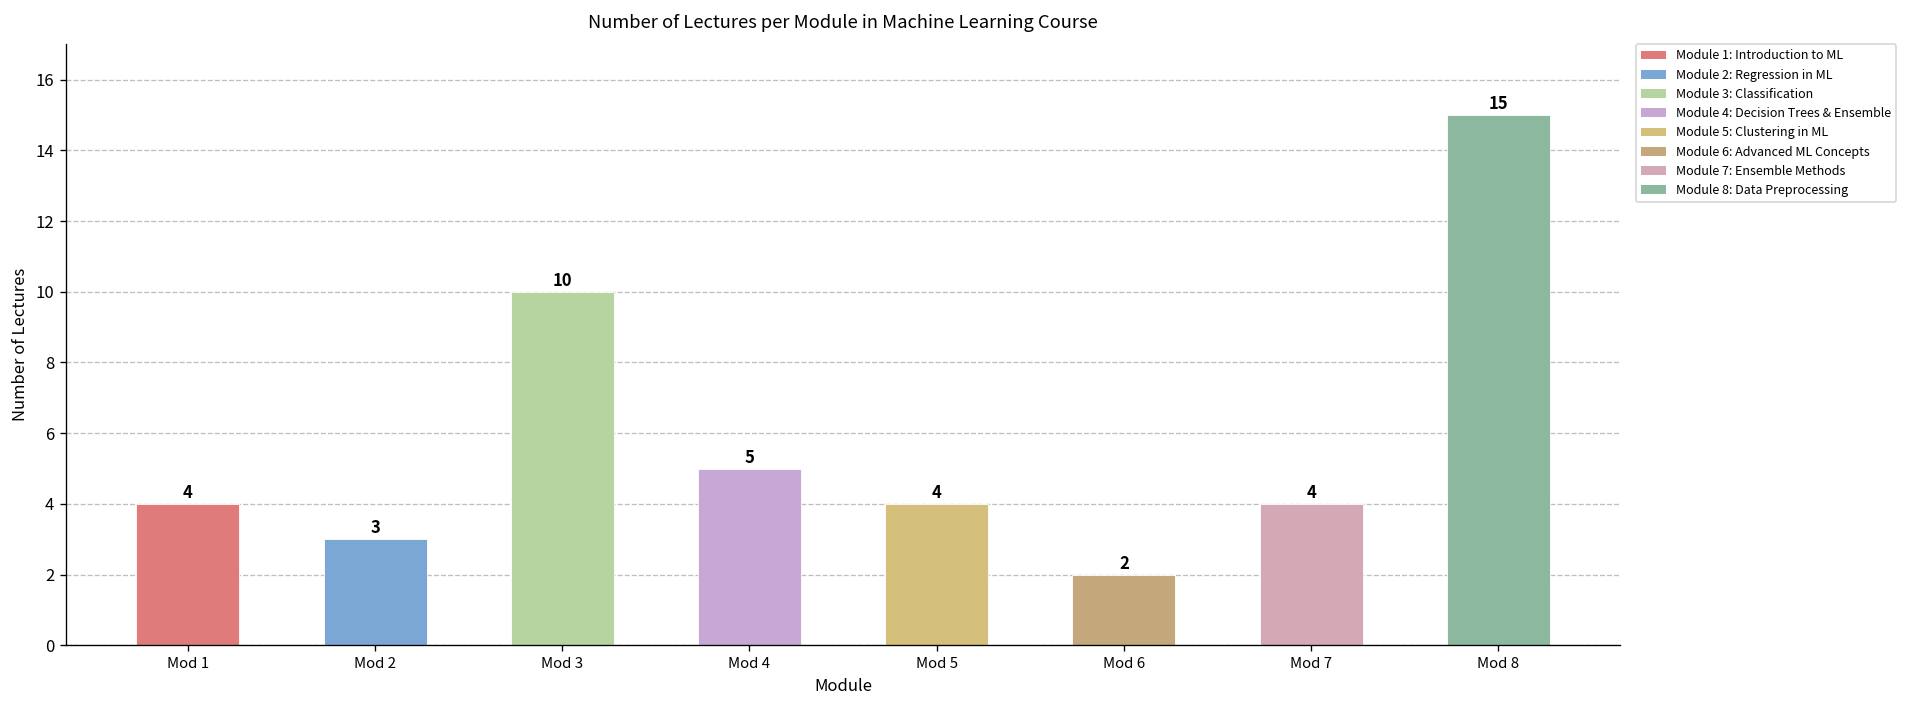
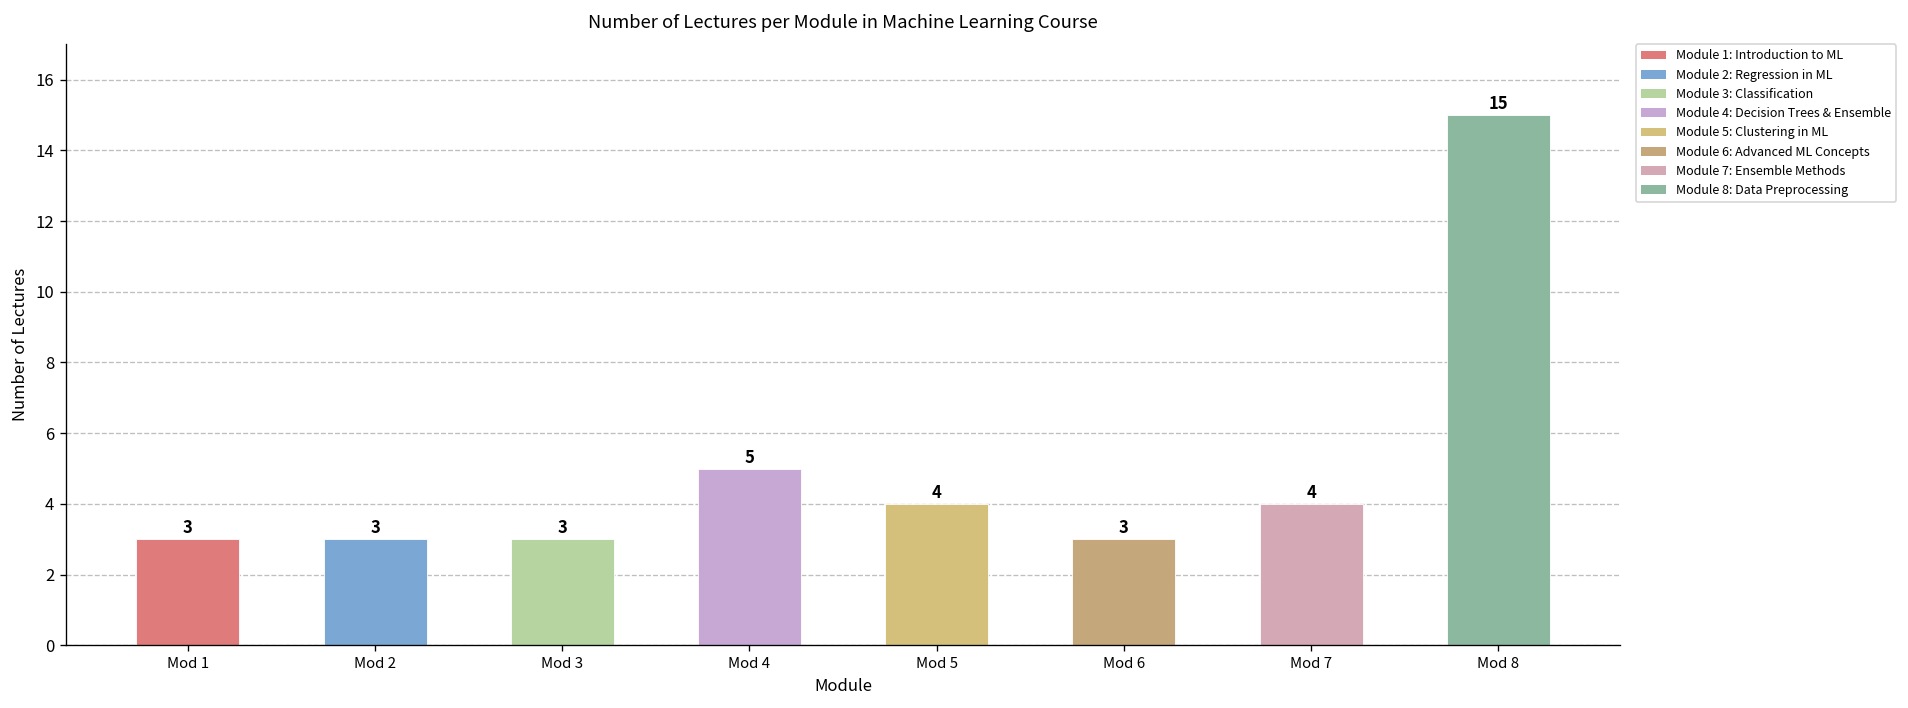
  {
-   "Mod 1": 4,
+   "Mod 1": 3,
    "Mod 2": 3,
-   "Mod 3": 10,
+   "Mod 3": 3,
    "Mod 4": 5,
    "Mod 5": 4,
-   "Mod 6": 2,
+   "Mod 6": 3,
    "Mod 7": 4,
    "Mod 8": 15
  }
